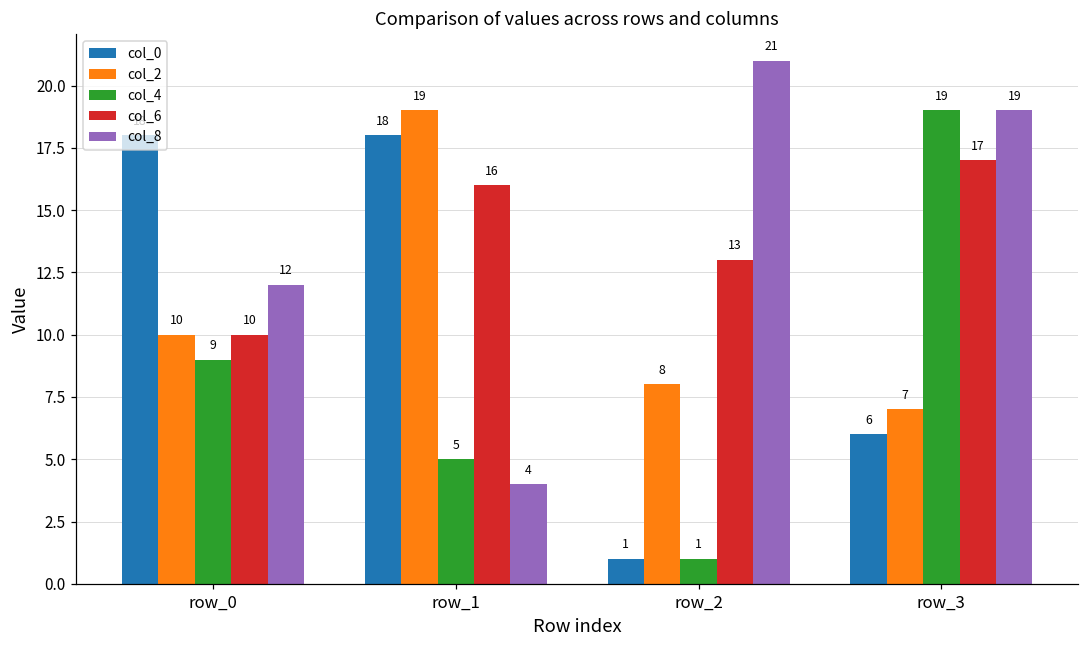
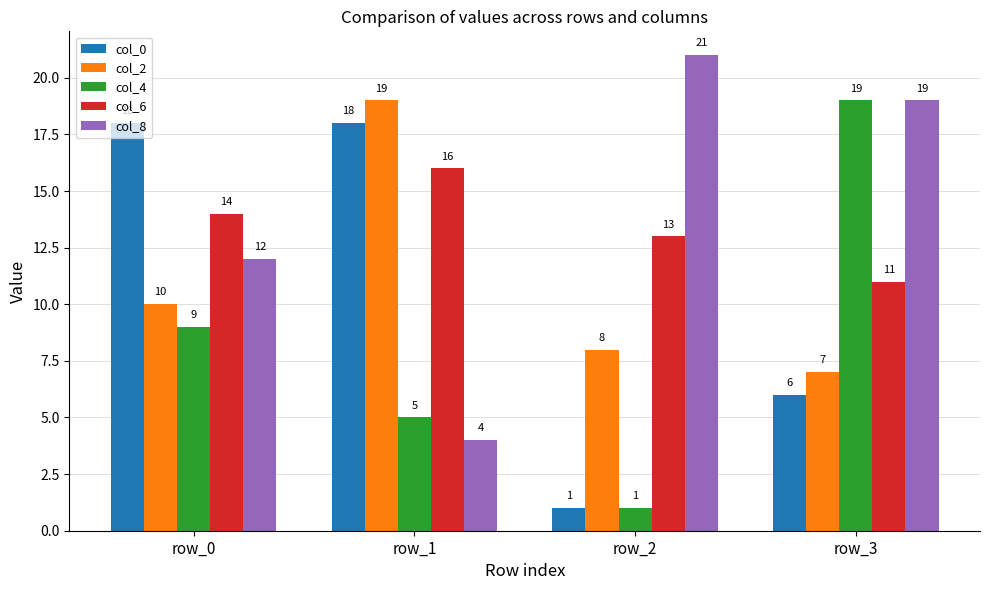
  {
    "col_0": {
      "row_1": 18,
      "row_2": 1,
      "row_3": 6
    },
    "col_2": {
      "row_0": 10,
      "row_1": 19,
      "row_2": 8,
      "row_3": 7
    },
    "col_4": {
      "row_0": 9,
      "row_1": 5,
      "row_2": 1,
      "row_3": 19
    },
    "col_6": {
-     "row_0": 10,
+     "row_0": 14,
      "row_1": 16,
      "row_2": 13,
-     "row_3": 17
+     "row_3": 11
    },
    "col_8": {
      "row_0": 12,
      "row_1": 4,
      "row_2": 21,
      "row_3": 19
    }
  }
